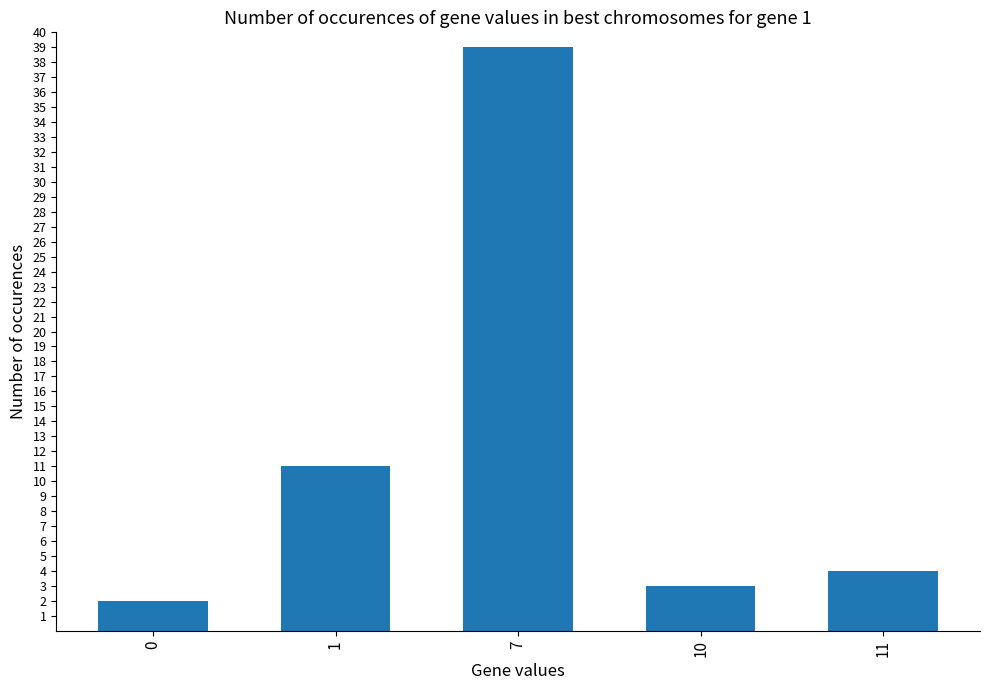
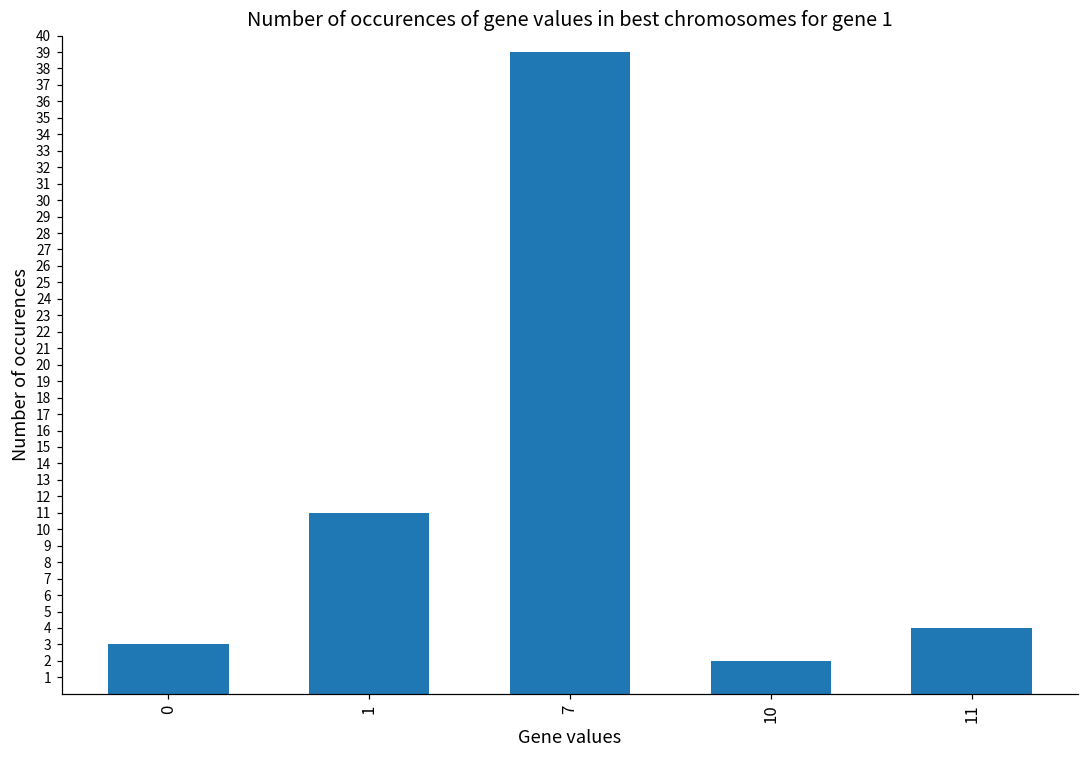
  {
-   "0": 2,
+   "0": 3,
    "1": 11,
    "7": 39,
-   "10": 3,
+   "10": 2,
    "11": 4
  }
